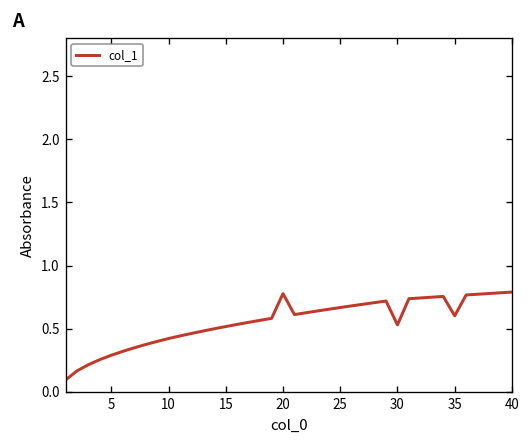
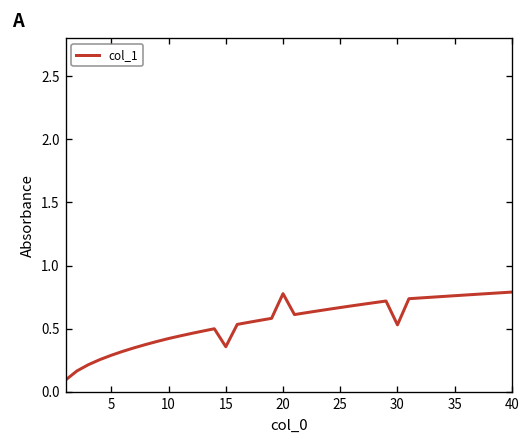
  {
    "5": 0.29,
    "10": 0.42,
-   "15": 0.52,
+   "15": 0.36,
    "20": 0.78,
    "25": 0.67,
    "30": 0.53,
-   "35": 0.60,
+   "35": 0.76,
    "40": 0.79
  }
